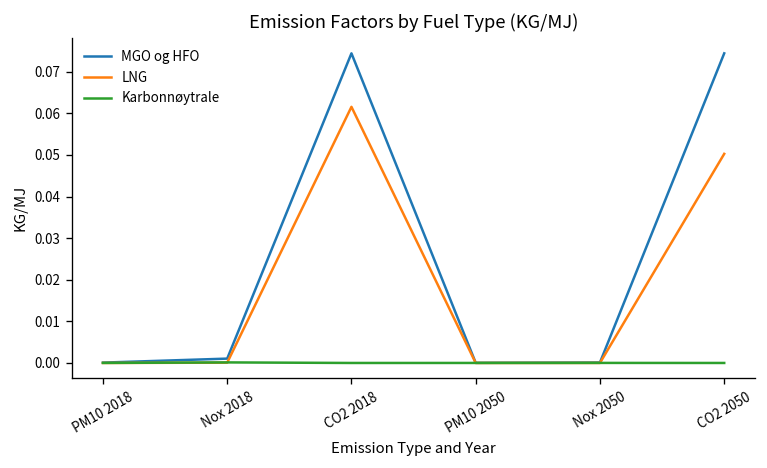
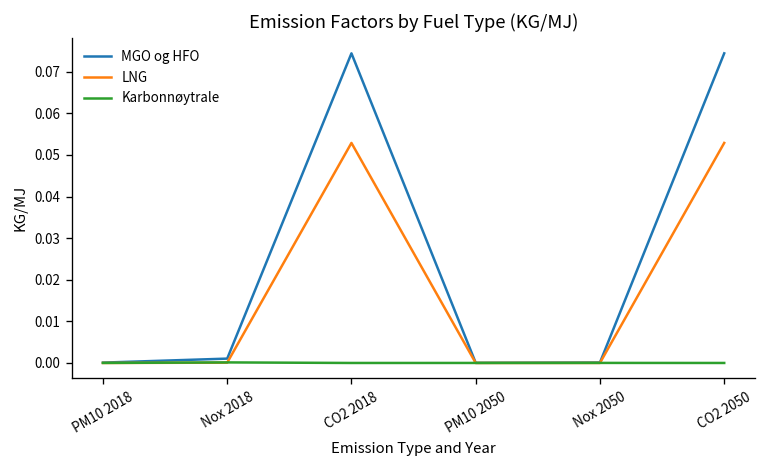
  {
    "MGO og HFO": {
      "Nox 2018": 0.001,
      "CO2 2018": 0.074,
      "CO2 2050": 0.074
    },
    "LNG": {
-     "CO2 2018": 0.062,
-     "CO2 2050": 0.050
+     "CO2 2018": 0.053,
+     "CO2 2050": 0.053
    },
    "Karbonnøytrale": {
      "CO2 2018": 0.000,
      "CO2 2050": 0.000
    }
  }
